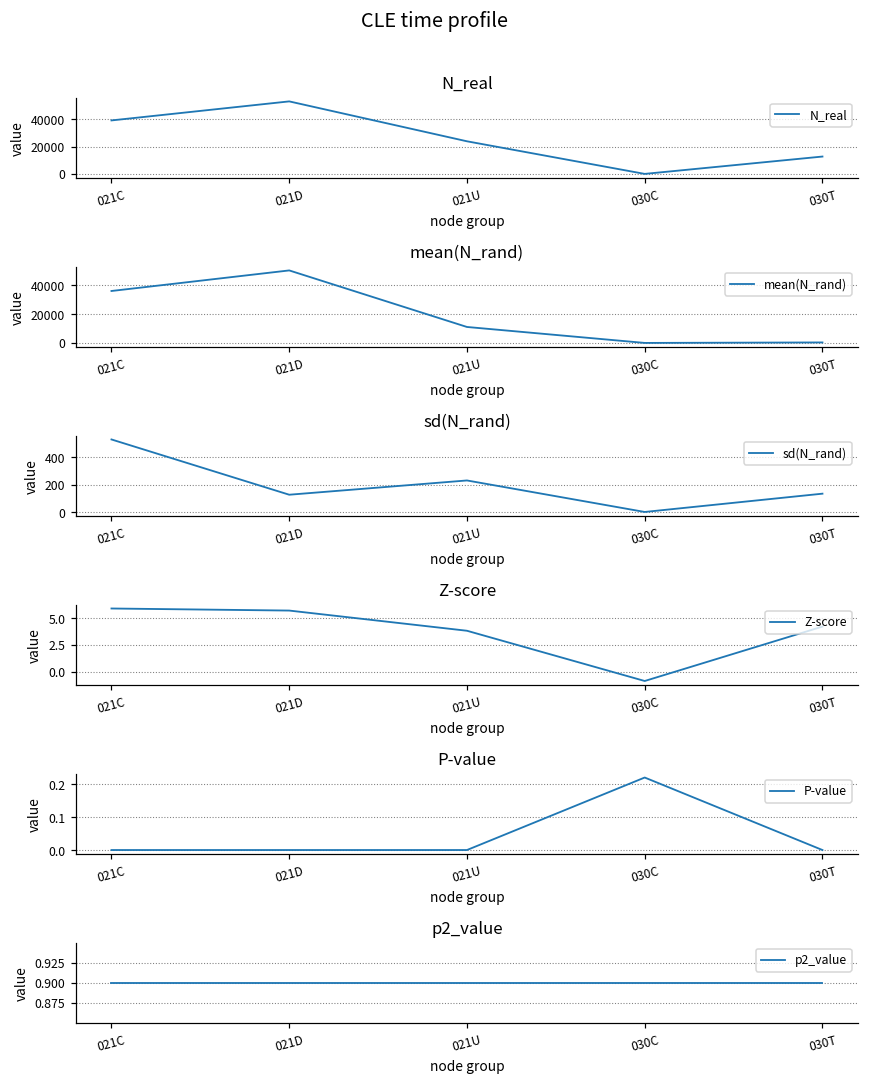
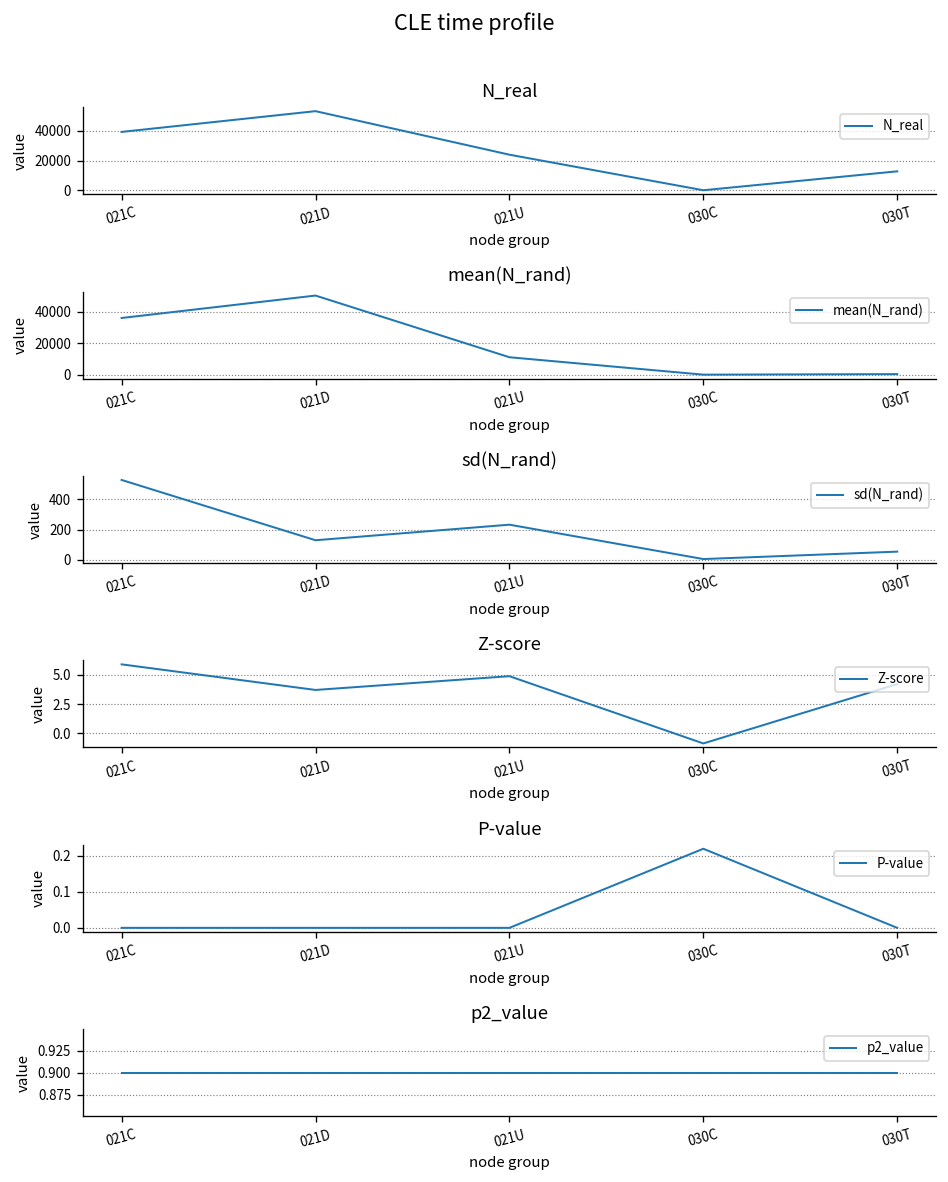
  {
    "N_real": {
      "021C": 39000,
      "021D": 53000,
      "021U": 24000,
      "030C": 0,
      "030T": 13000
    },
    "mean(N_rand)": {
      "021C": 36000,
      "021D": 50000,
      "021U": 11000,
      "030C": 0,
      "030T": 0
    },
    "sd(N_rand)": {
      "021C": 530,
      "021D": 130,
      "021U": 230,
      "030C": 0,
-     "030T": 140
+     "030T": 50
    },
    "Z-score": {
      "021C": 6,
-     "021D": 6,
-     "021U": 4,
+     "021D": 4,
+     "021U": 5,
      "030C": -1
    },
    "P-value": {
      "021C": 0.00,
      "021D": 0.00,
      "021U": 0.00,
      "030C": 0.22,
      "030T": 0.00
    },
    "p2_value": {
      "021C": 0.90,
      "021D": 0.90,
      "021U": 0.90,
      "030C": 0.90,
      "030T": 0.90
    }
  }
